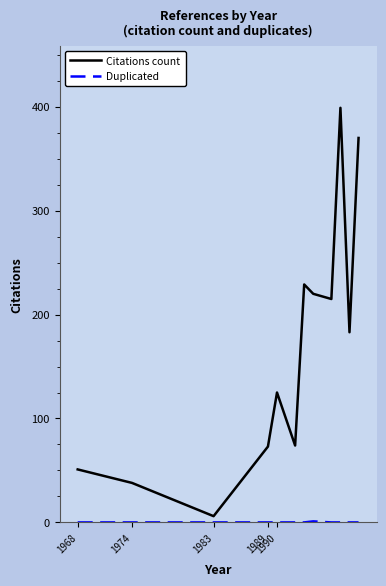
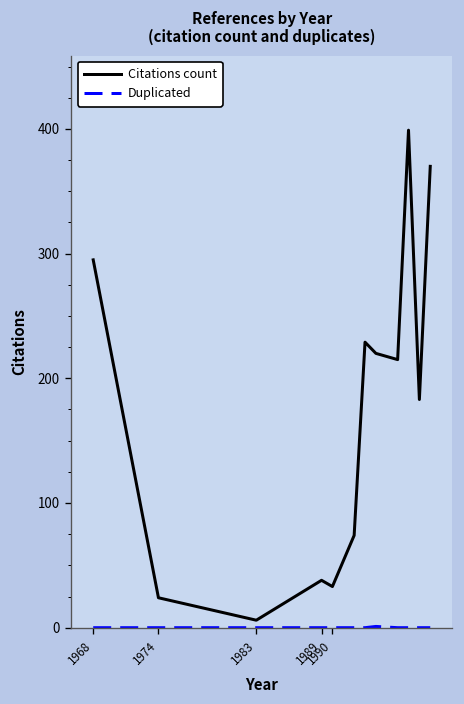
  {
    "Citations count": {
-     "1968": 51,
-     "1974": 38,
+     "1968": 295,
+     "1974": 24,
      "1983": 6,
-     "1989": 73,
-     "1990": 125
+     "1989": 38,
+     "1990": 33
    },
    "Duplicated": {
      "1968": 0,
      "1974": 0,
      "1983": 0,
      "1989": 0,
      "1990": 0
    }
  }
